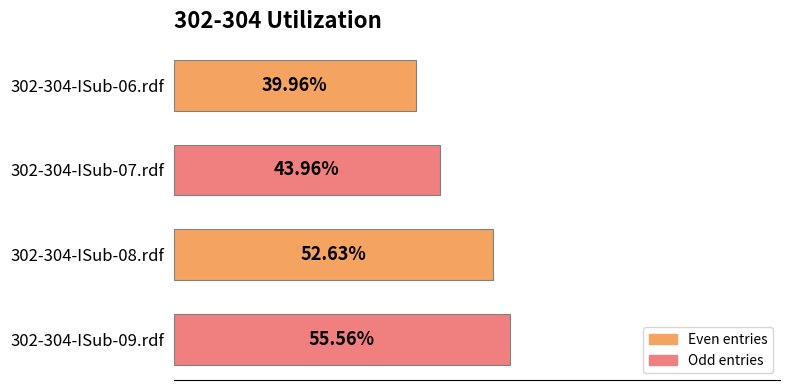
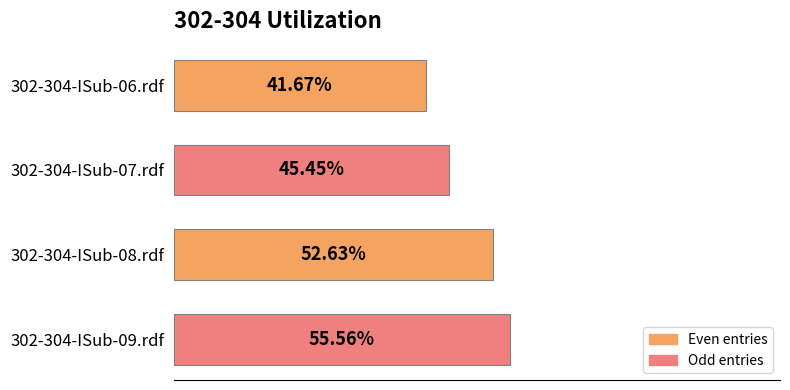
  {
-   "302-304-ISub-06.rdf": "39.96%",
-   "302-304-ISub-07.rdf": "43.96%",
+   "302-304-ISub-06.rdf": "41.67%",
+   "302-304-ISub-07.rdf": "45.45%",
    "302-304-ISub-08.rdf": "52.63%",
    "302-304-ISub-09.rdf": "55.56%"
  }
